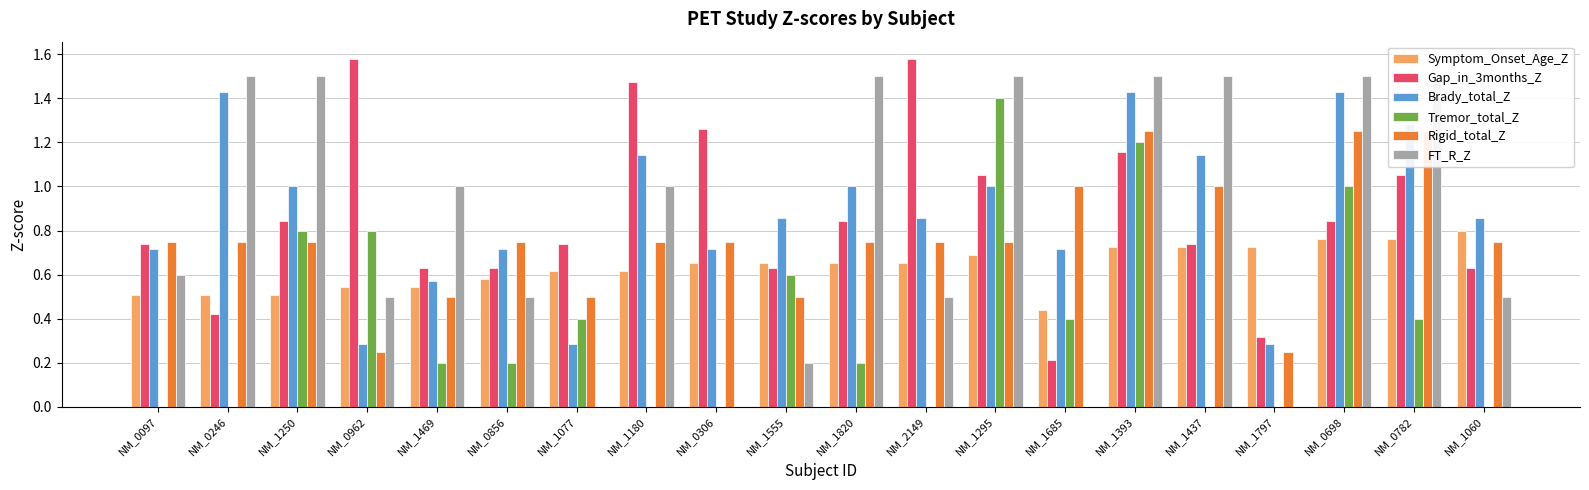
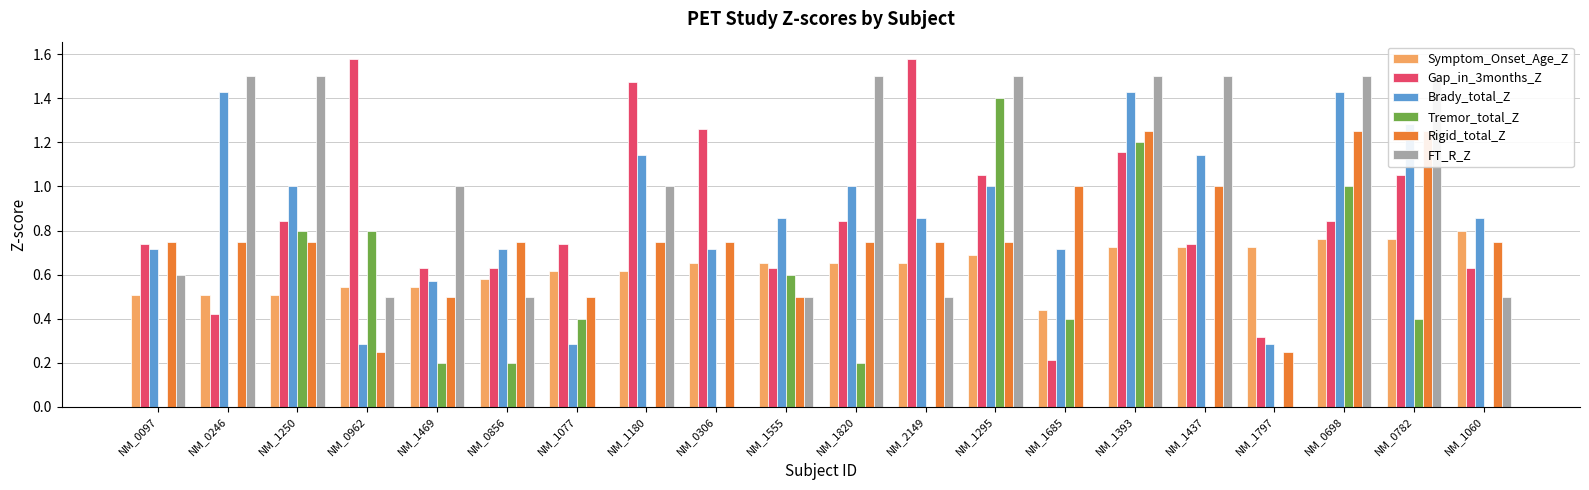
  {
    "Symptom_Onset_Age_Z": {
      "NM_0097": 0.5,
      "NM_0246": 0.5,
      "NM_1250": 0.5,
      "NM_0962": 0.55,
      "NM_1469": 0.55,
      "NM_0856": 0.58,
      "NM_1077": 0.62,
      "NM_1180": 0.62,
      "NM_0306": 0.65,
      "NM_1555": 0.65,
      "NM_1820": 0.65,
      "NM_2149": 0.65,
      "NM_1295": 0.7,
      "NM_1685": 0.44,
      "NM_1393": 0.73,
      "NM_1437": 0.73,
      "NM_1797": 0.73,
      "NM_0698": 0.76,
      "NM_0782": 0.76,
      "NM_1060": 0.8
    },
    "Gap_in_3months_Z": {
      "NM_0097": 0.74,
      "NM_0246": 0.42,
      "NM_1250": 0.84,
      "NM_0962": 1.58,
      "NM_1469": 0.63,
      "NM_0856": 0.63,
      "NM_1077": 0.74,
      "NM_1180": 1.47,
      "NM_0306": 1.26,
      "NM_1555": 0.63,
      "NM_1820": 0.84,
      "NM_2149": 1.58,
      "NM_1295": 1.05,
      "NM_1685": 0.2,
      "NM_1393": 1.16,
      "NM_1437": 0.74,
      "NM_1797": 0.32,
      "NM_0698": 0.84,
      "NM_0782": 1.05,
      "NM_1060": 0.63
    },
    "Brady_total_Z": {
      "NM_0097": 0.71,
      "NM_0246": 1.43,
      "NM_1250": 1.0,
      "NM_0962": 0.29,
      "NM_1469": 0.57,
      "NM_0856": 0.71,
      "NM_1077": 0.29,
      "NM_1180": 1.14,
      "NM_0306": 0.71,
      "NM_1555": 0.86,
      "NM_1820": 1.0,
      "NM_2149": 0.86,
      "NM_1295": 1.0,
      "NM_1685": 0.71,
      "NM_1393": 1.43,
      "NM_1437": 1.14,
      "NM_1797": 0.29,
      "NM_0698": 1.43,
      "NM_1060": 0.86
    },
    "Tremor_total_Z": {
      "NM_0097": 0.0,
      "NM_0246": 0.0,
      "NM_1250": 0.8,
      "NM_0962": 0.8,
      "NM_1469": 0.2,
      "NM_0856": 0.2,
      "NM_1077": 0.4,
      "NM_1180": 0.0,
      "NM_0306": 0.0,
      "NM_1555": 0.6,
      "NM_1820": 0.2,
      "NM_2149": 0.0,
      "NM_1295": 1.4,
      "NM_1685": 0.4,
      "NM_1393": 1.2,
      "NM_1437": 0.0,
      "NM_1797": 0.0,
      "NM_0698": 1.0,
      "NM_0782": 0.4,
      "NM_1060": 0.0
    },
    "Rigid_total_Z": {
      "NM_0097": 0.75,
      "NM_0246": 0.75,
      "NM_1250": 0.75,
      "NM_0962": 0.25,
      "NM_1469": 0.5,
      "NM_0856": 0.75,
      "NM_1077": 0.5,
      "NM_1180": 0.75,
      "NM_0306": 0.75,
      "NM_1555": 0.5,
      "NM_1820": 0.75,
      "NM_2149": 0.75,
      "NM_1295": 0.75,
      "NM_1685": 1.0,
      "NM_1393": 1.25,
      "NM_1437": 1.0,
      "NM_1797": 0.25,
      "NM_0698": 1.25,
      "NM_1060": 0.75
    },
    "FT_R_Z": {
      "NM_0097": 0.6,
      "NM_0246": 1.5,
      "NM_1250": 1.5,
      "NM_0962": 0.5,
      "NM_1469": 1.0,
      "NM_0856": 0.5,
      "NM_1077": 0.0,
      "NM_1180": 1.0,
      "NM_0306": 0.0,
-     "NM_1555": 0.2,
+     "NM_1555": 0.5,
      "NM_1820": 1.5,
      "NM_2149": 0.5,
      "NM_1295": 1.5,
      "NM_1685": 0.0,
      "NM_1393": 1.5,
      "NM_1437": 1.5,
      "NM_1797": 0.0,
      "NM_0698": 1.5,
      "NM_1060": 0.5
    }
  }
